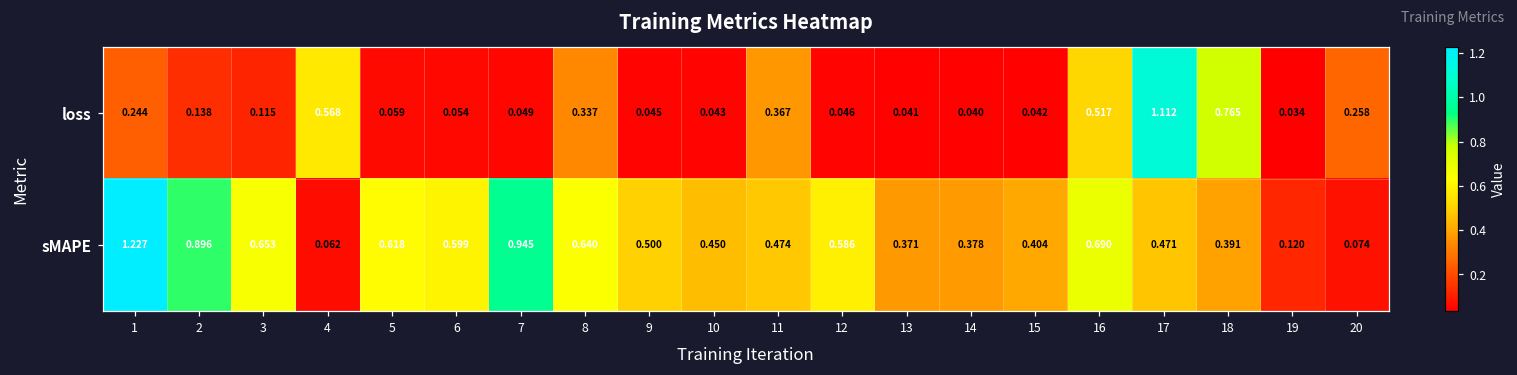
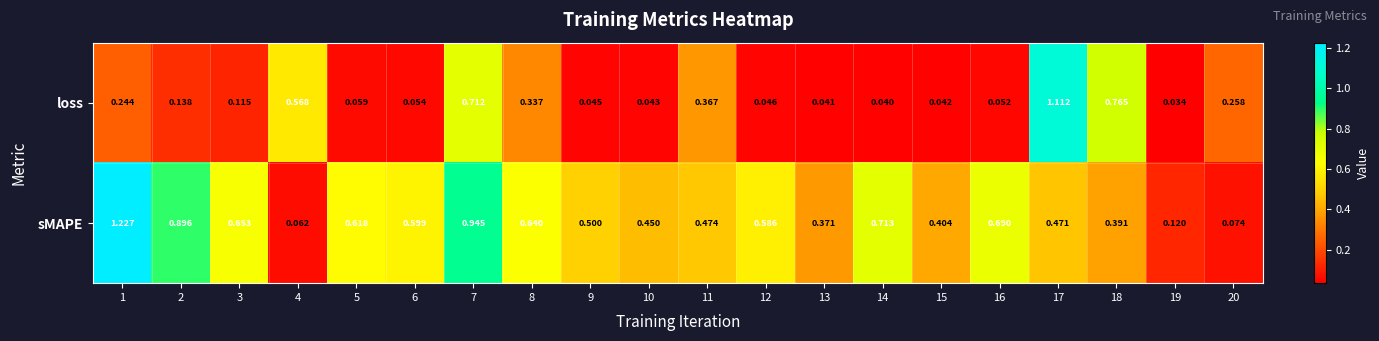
  {
    "loss": {
      "1": 0.244,
      "2": 0.138,
      "3": 0.115,
      "4": 0.568,
      "5": 0.059,
      "6": 0.054,
-     "7": 0.049,
+     "7": 0.712,
      "8": 0.337,
      "9": 0.045,
      "10": 0.043,
      "11": 0.367,
      "12": 0.046,
      "13": 0.041,
      "14": 0.040,
      "15": 0.042,
-     "16": 0.517,
+     "16": 0.052,
      "17": 1.112,
      "18": 0.765,
      "19": 0.034,
      "20": 0.258
    },
    "sMAPE": {
      "1": 1.227,
      "2": 0.896,
      "3": 0.653,
      "4": 0.062,
      "5": 0.618,
      "6": 0.599,
      "7": 0.945,
      "8": 0.640,
      "9": 0.500,
      "10": 0.450,
      "11": 0.474,
      "12": 0.586,
      "13": 0.371,
-     "14": 0.378,
+     "14": 0.713,
      "15": 0.404,
      "16": 0.690,
      "17": 0.471,
      "18": 0.391,
      "19": 0.120,
      "20": 0.074
    }
  }
